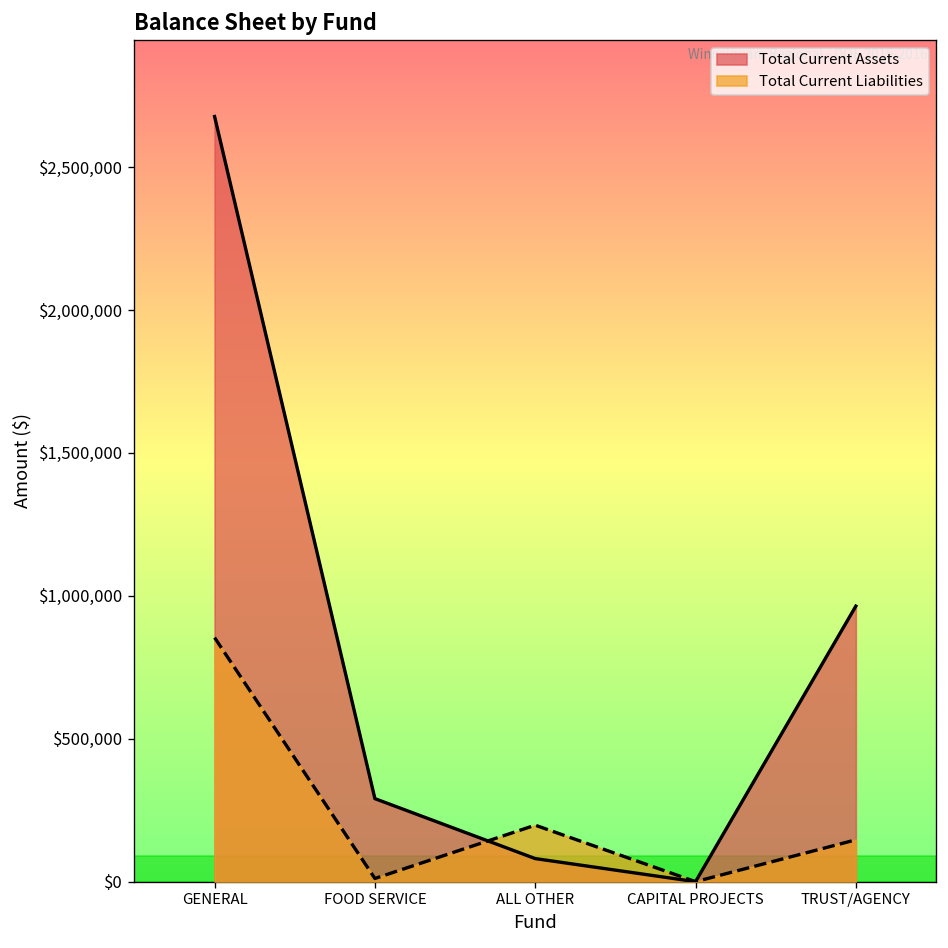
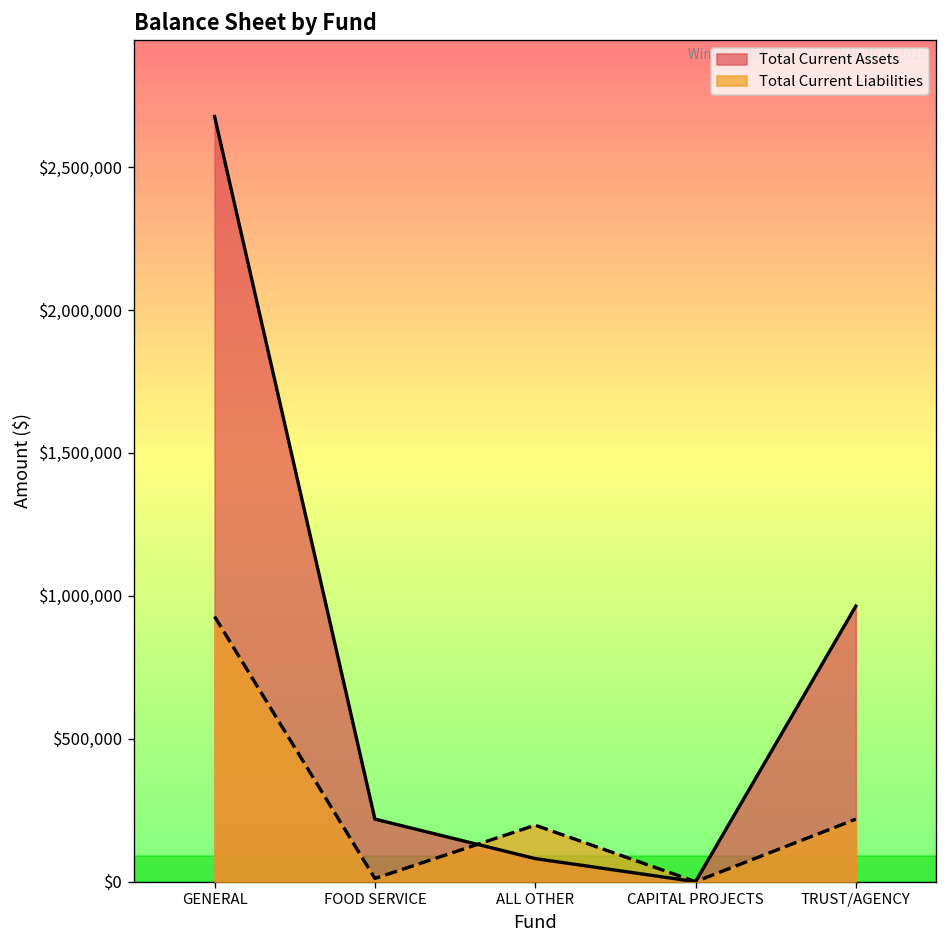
  {
    "Total Current Assets": {
      "GENERAL": "$2,680,000",
-     "FOOD SERVICE": "$290,000",
+     "FOOD SERVICE": "$220,000",
      "TRUST/AGENCY": "$960,000"
    },
    "Total Current Liabilities": {
-     "GENERAL": "$850,000",
+     "GENERAL": "$930,000",
      "ALL OTHER": "$200,000",
-     "TRUST/AGENCY": "$150,000"
+     "TRUST/AGENCY": "$220,000"
    }
  }
